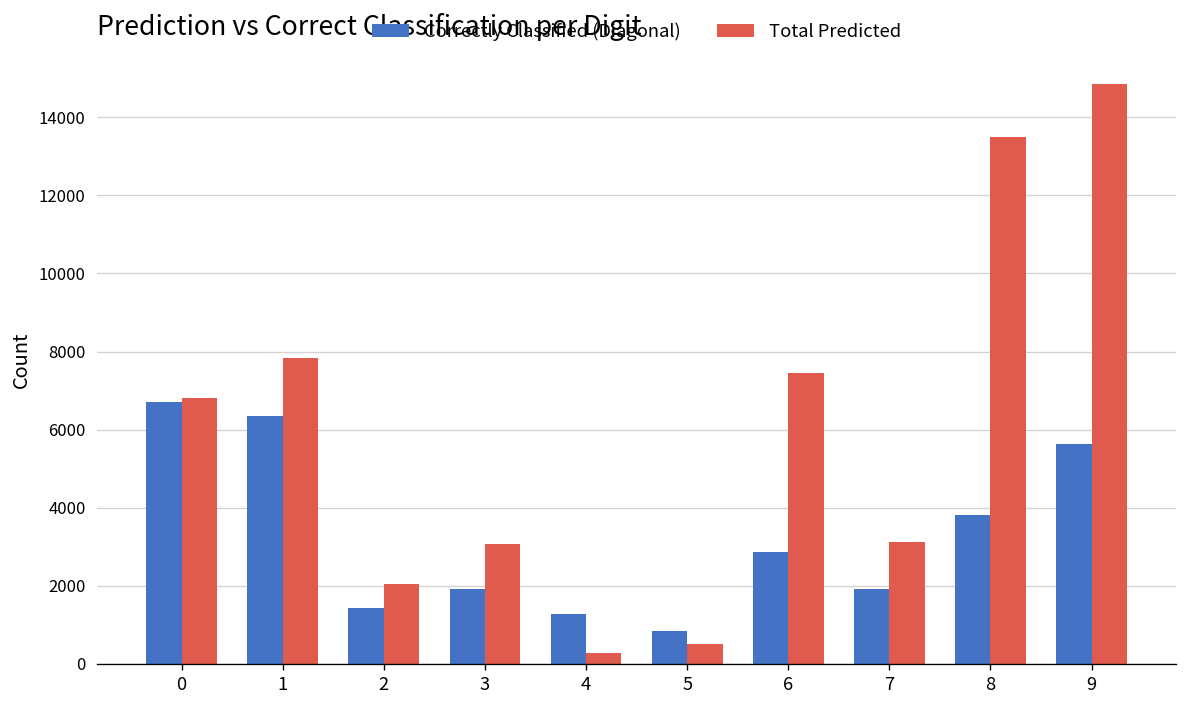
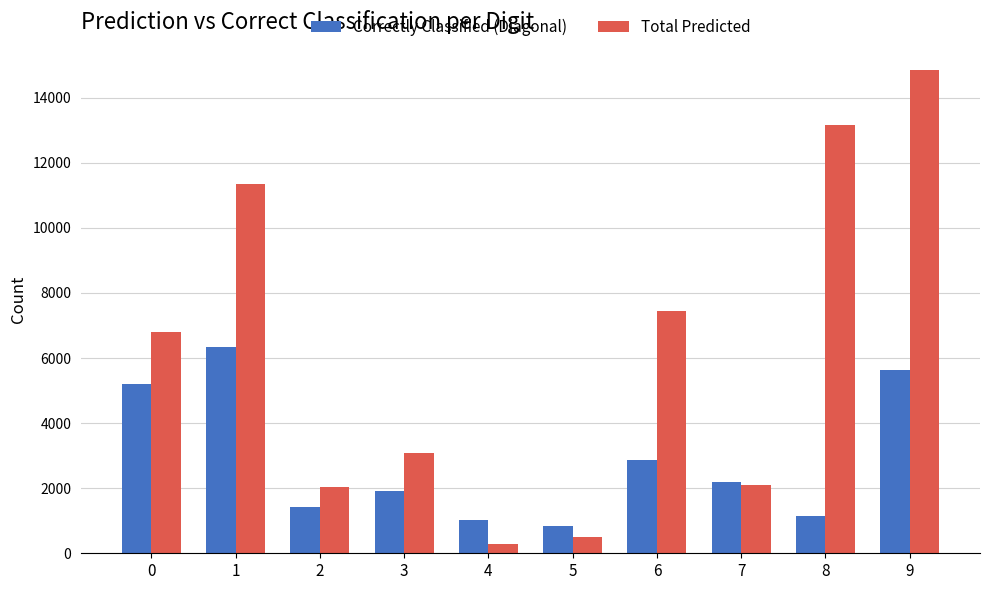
  {
    "Correctly Classified (Diagonal)": {
-     "0": 6700,
+     "0": 5200,
      "1": 6300,
      "2": 1400,
      "3": 1900,
-     "4": 1300,
+     "4": 1000,
      "5": 800,
      "6": 2900,
-     "7": 1900,
-     "8": 3800,
+     "7": 2200,
+     "8": 1100,
      "9": 5600
    },
    "Total Predicted": {
      "0": 6800,
-     "1": 7800,
+     "1": 11300,
      "2": 2000,
      "3": 3100,
      "4": 300,
      "5": 500,
      "6": 7400,
-     "7": 3100,
-     "8": 13500,
+     "7": 2100,
+     "8": 13200,
      "9": 14900
    }
  }
